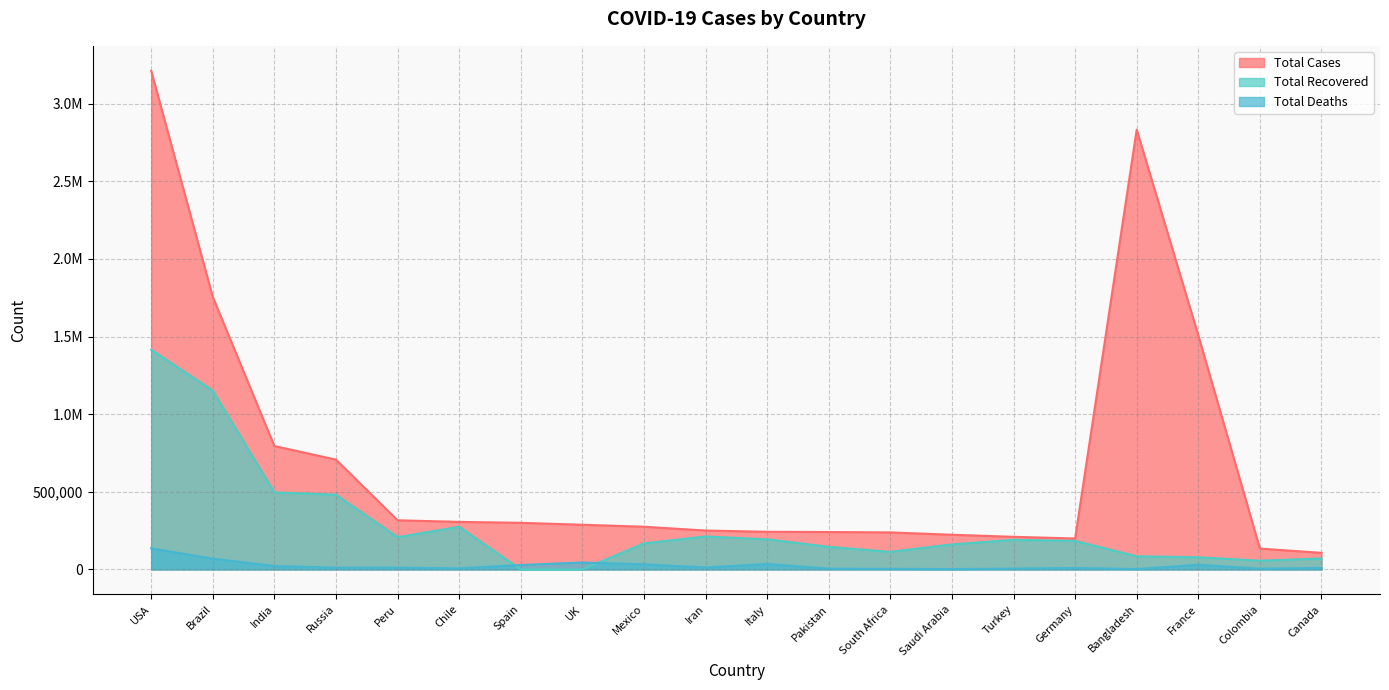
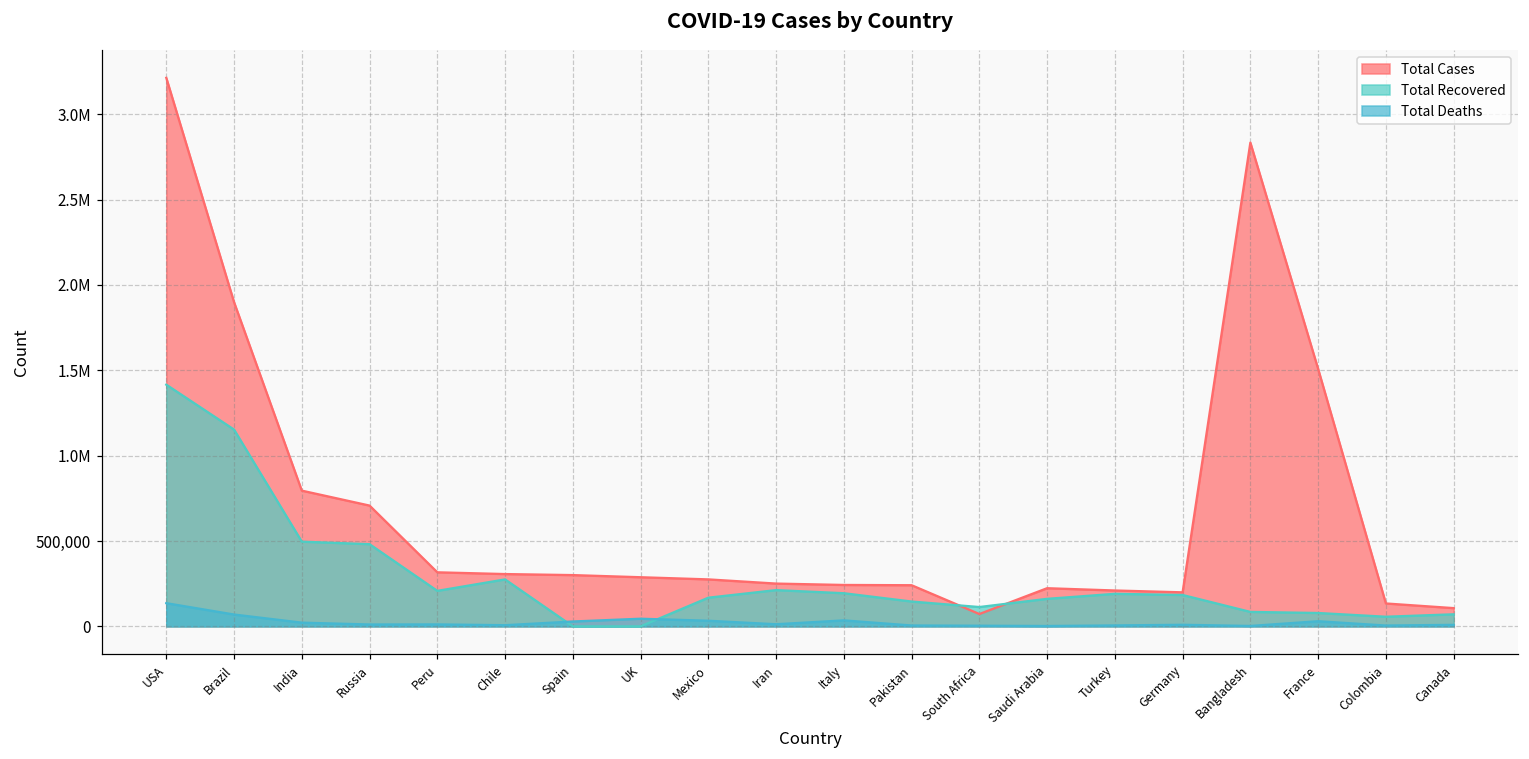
  {
    "Total Cases": {
      "USA": "3,210,000",
-     "Brazil": "1,760,000",
+     "Brazil": "1,900,000",
      "India": "790,000",
      "Russia": "710,000",
      "Peru": "320,000",
      "Chile": "310,000",
      "Spain": "300,000",
      "UK": "290,000",
      "Mexico": "280,000",
      "Iran": "250,000",
      "Italy": "240,000",
      "Pakistan": "240,000",
-     "South Africa": "240,000",
+     "South Africa": "70,000",
      "Saudi Arabia": "220,000",
      "Turkey": "210,000",
      "Bangladesh": "2,830,000",
      "France": "1,510,000",
      "Colombia": "130,000",
      "Canada": "110,000"
    }
  }
